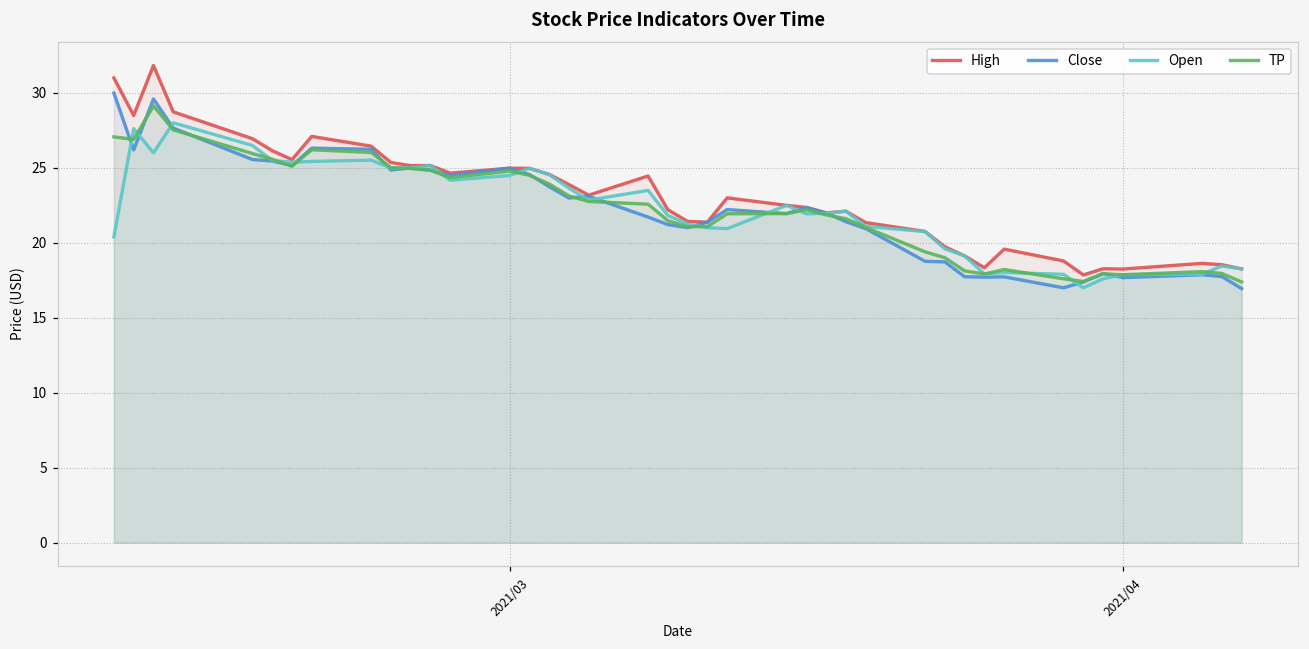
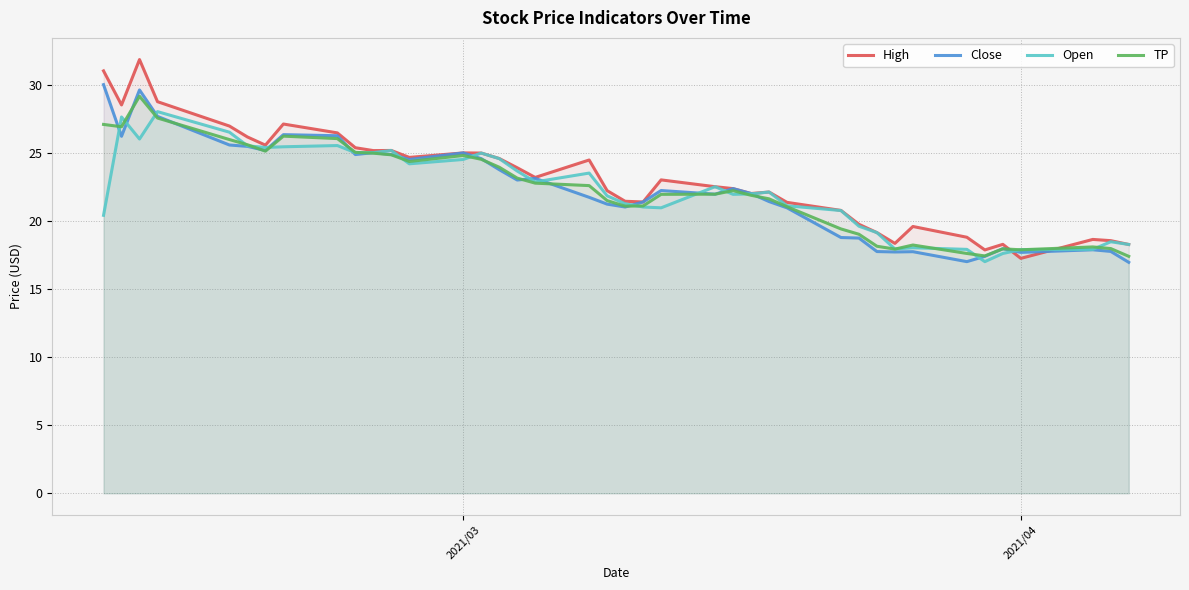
  {
    "High": {
-     "2021/04": 18.3
+     "2021/04": 17.2
    },
    "TP": {
      "2021/03": 24.8
    }
  }
